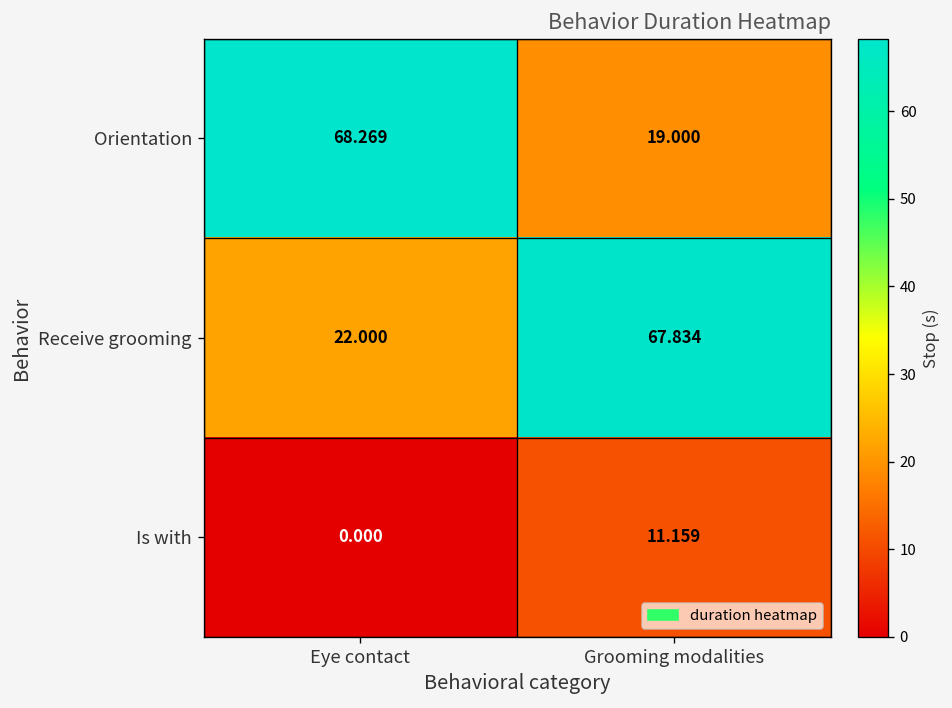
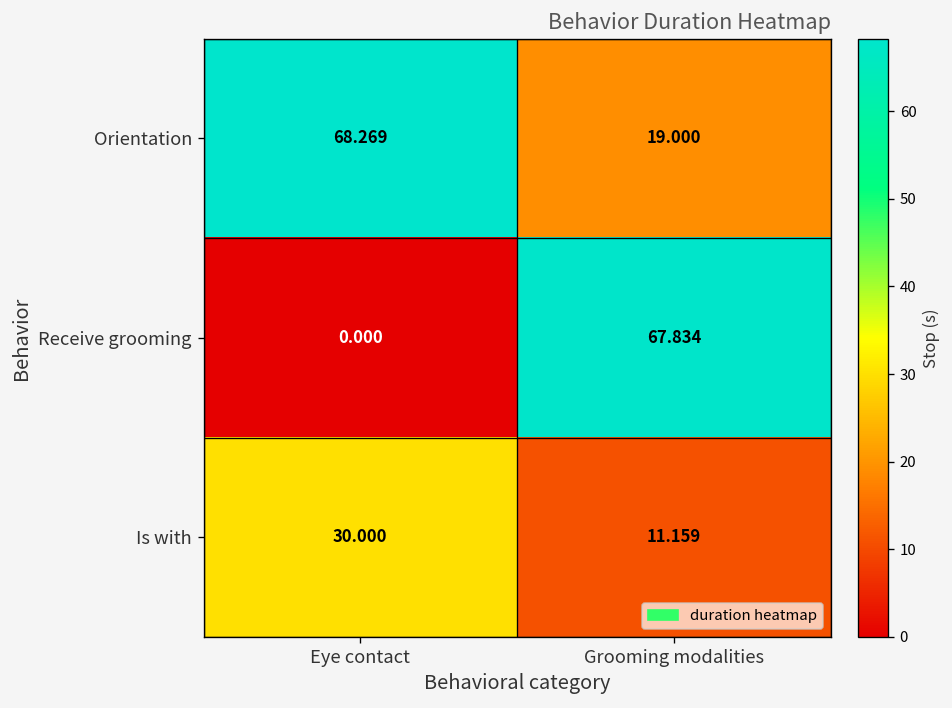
  {
    "Orientation": {
      "Eye contact": 68.269,
      "Grooming modalities": 19.000
    },
    "Receive grooming": {
-     "Eye contact": 22.000,
+     "Eye contact": 0.000,
      "Grooming modalities": 67.834
    },
    "Is with": {
-     "Eye contact": 0.000,
+     "Eye contact": 30.000,
      "Grooming modalities": 11.159
    }
  }
